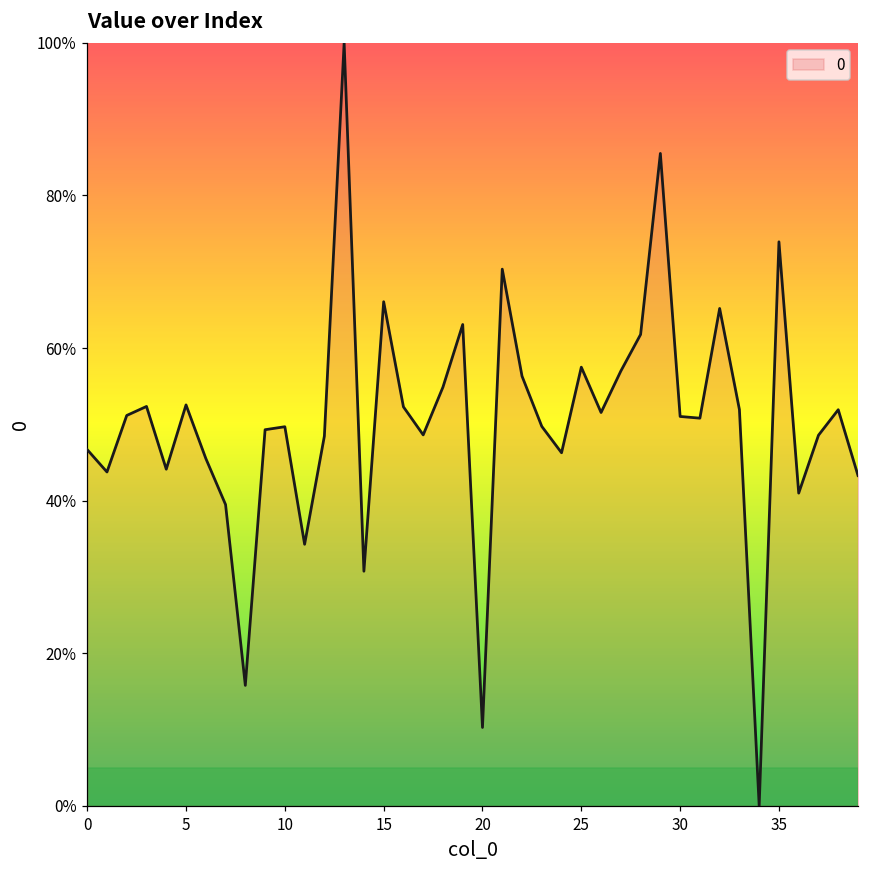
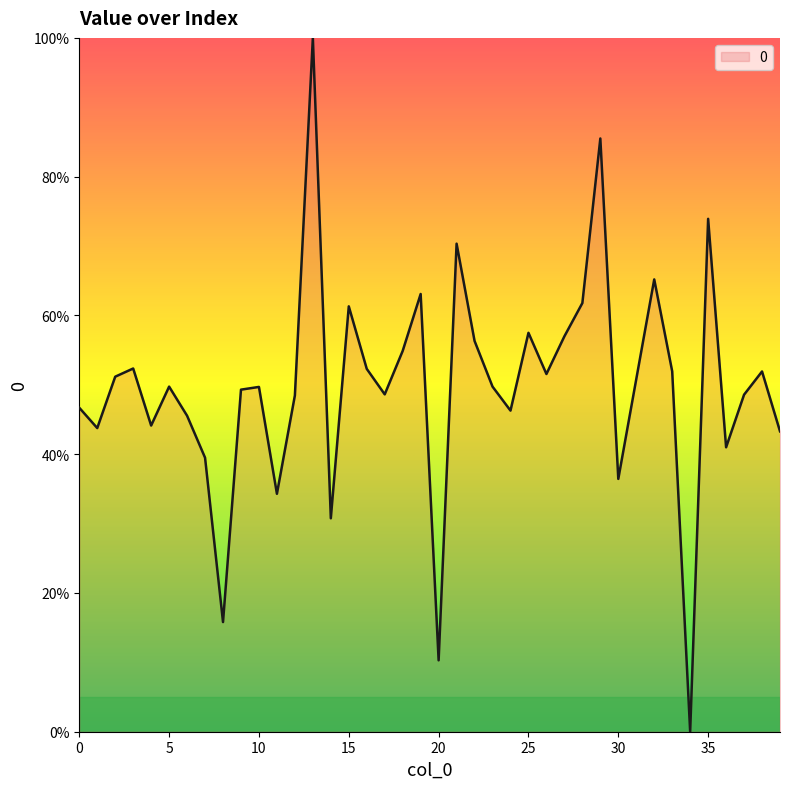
  {
    "0": "47%",
-   "5": "53%",
+   "5": "50%",
    "10": "50%",
-   "15": "66%",
+   "15": "61%",
    "20": "10%",
    "25": "57%",
-   "30": "51%",
+   "30": "36%",
    "35": "74%"
  }
